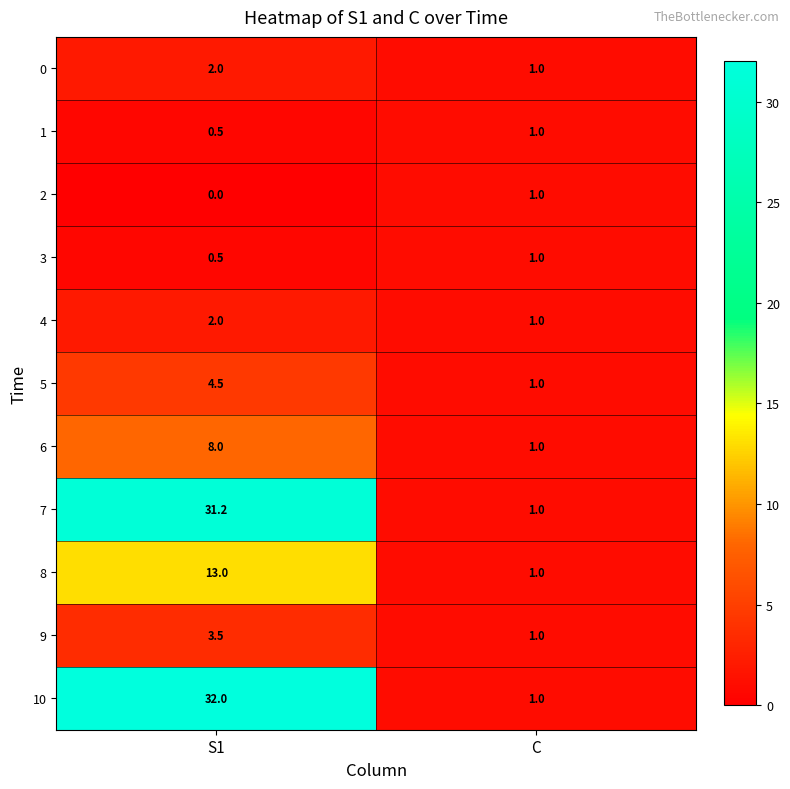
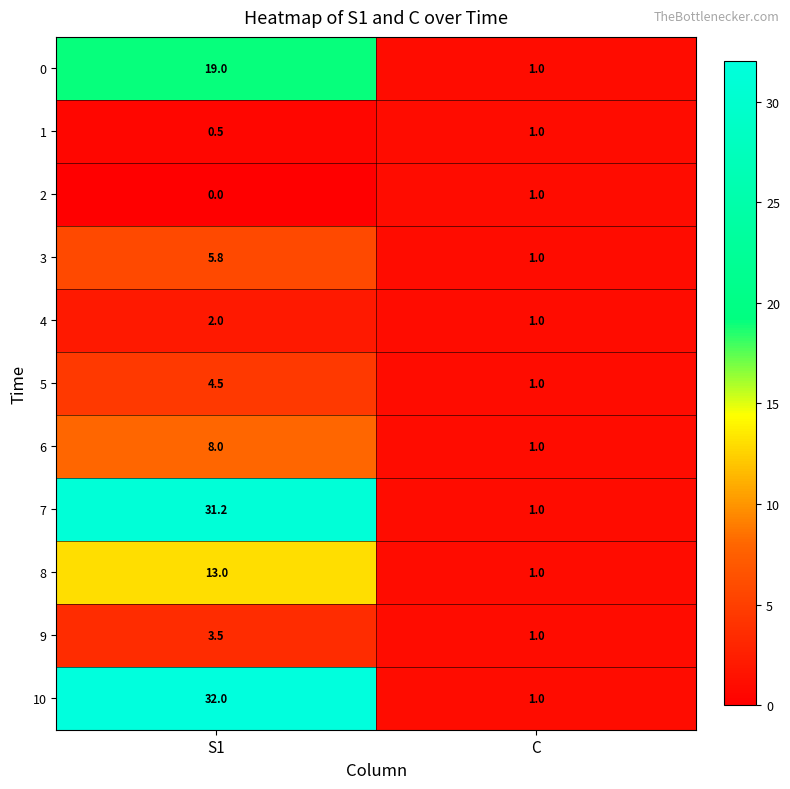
  {
    "0": {
-     "S1": 2.0,
+     "S1": 19.0,
      "C": 1.0
    },
    "1": {
      "S1": 0.5,
      "C": 1.0
    },
    "2": {
      "S1": 0.0,
      "C": 1.0
    },
    "3": {
-     "S1": 0.5,
+     "S1": 5.8,
      "C": 1.0
    },
    "4": {
      "S1": 2.0,
      "C": 1.0
    },
    "5": {
      "S1": 4.5,
      "C": 1.0
    },
    "6": {
      "S1": 8.0,
      "C": 1.0
    },
    "7": {
      "S1": 31.2,
      "C": 1.0
    },
    "8": {
      "S1": 13.0,
      "C": 1.0
    },
    "9": {
      "S1": 3.5,
      "C": 1.0
    },
    "10": {
      "S1": 32.0,
      "C": 1.0
    }
  }
